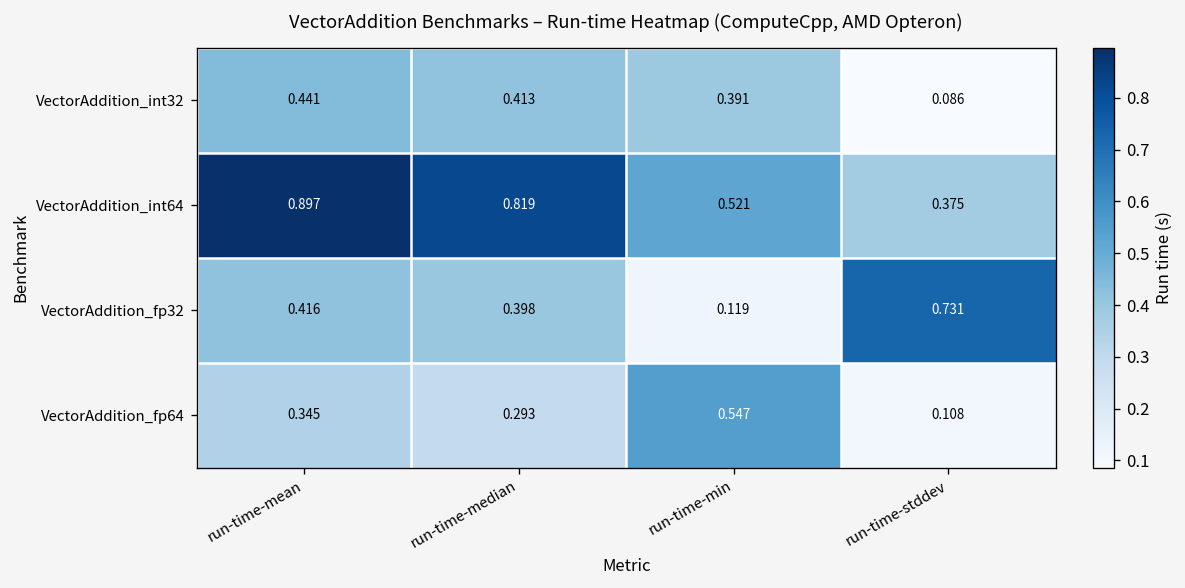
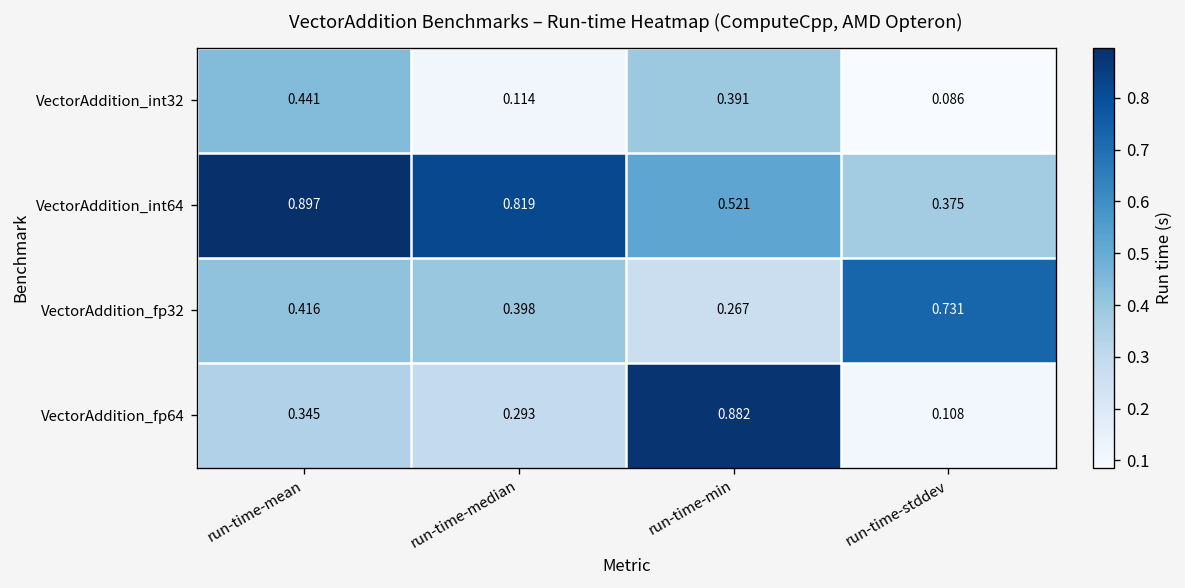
  {
    "VectorAddition_int32": {
      "run-time-mean": 0.441,
-     "run-time-median": 0.413,
+     "run-time-median": 0.114,
      "run-time-min": 0.391,
      "run-time-stddev": 0.086
    },
    "VectorAddition_int64": {
      "run-time-mean": 0.897,
      "run-time-median": 0.819,
      "run-time-min": 0.521,
      "run-time-stddev": 0.375
    },
    "VectorAddition_fp32": {
      "run-time-mean": 0.416,
      "run-time-median": 0.398,
-     "run-time-min": 0.119,
+     "run-time-min": 0.267,
      "run-time-stddev": 0.731
    },
    "VectorAddition_fp64": {
      "run-time-mean": 0.345,
      "run-time-median": 0.293,
-     "run-time-min": 0.547,
+     "run-time-min": 0.882,
      "run-time-stddev": 0.108
    }
  }
